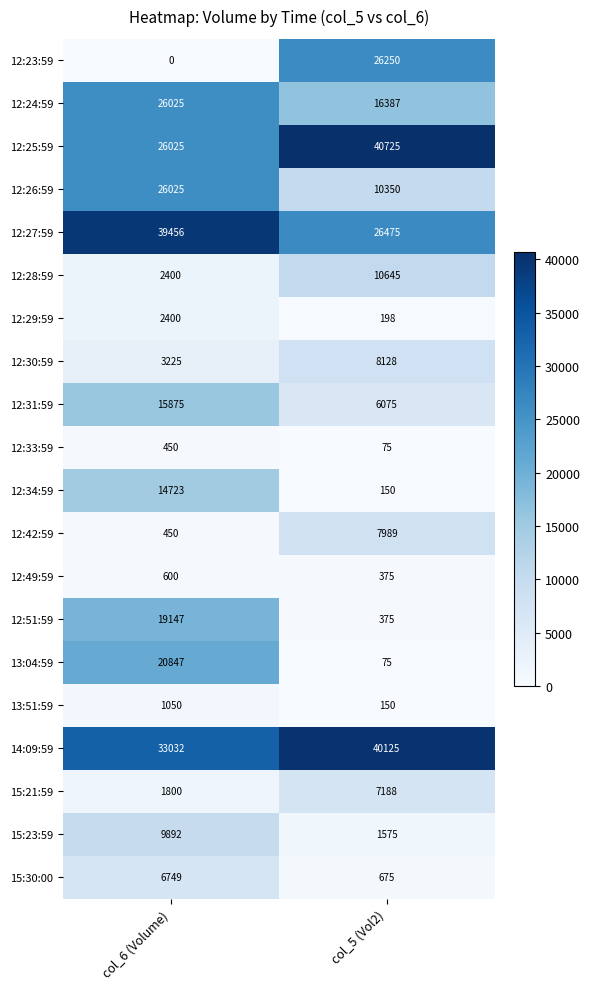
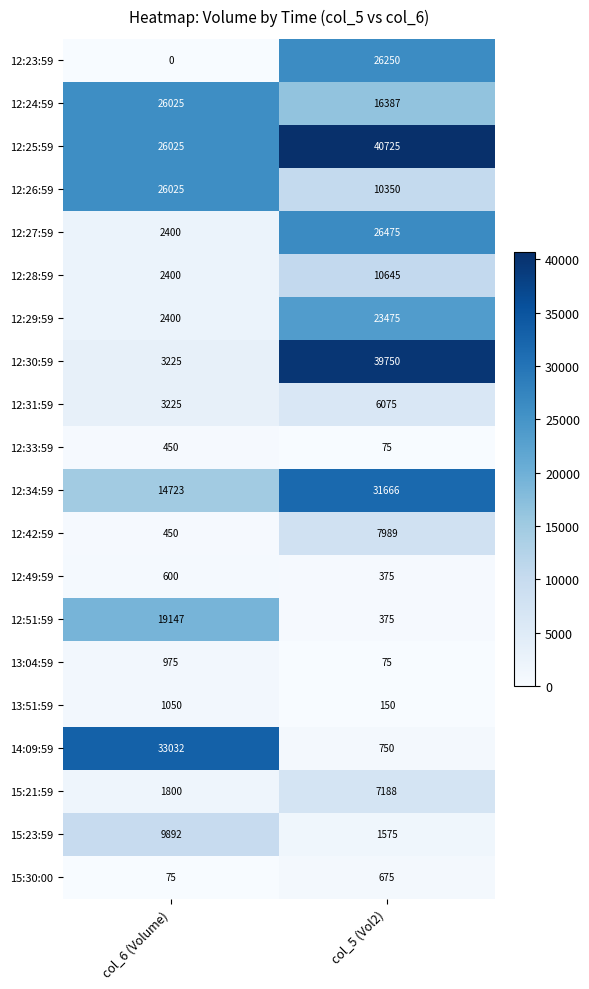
  {
    "12:23:59": {
      "col_6 (Volume)": 0,
      "col_5 (Vol2)": 26250
    },
    "12:24:59": {
      "col_6 (Volume)": 26025,
      "col_5 (Vol2)": 16387
    },
    "12:25:59": {
      "col_6 (Volume)": 26025,
      "col_5 (Vol2)": 40725
    },
    "12:26:59": {
      "col_6 (Volume)": 26025,
      "col_5 (Vol2)": 10350
    },
    "12:27:59": {
-     "col_6 (Volume)": 39456,
+     "col_6 (Volume)": 2400,
      "col_5 (Vol2)": 26475
    },
    "12:28:59": {
      "col_6 (Volume)": 2400,
      "col_5 (Vol2)": 10645
    },
    "12:29:59": {
      "col_6 (Volume)": 2400,
-     "col_5 (Vol2)": 198
+     "col_5 (Vol2)": 23475
    },
    "12:30:59": {
      "col_6 (Volume)": 3225,
-     "col_5 (Vol2)": 8128
+     "col_5 (Vol2)": 39750
    },
    "12:31:59": {
-     "col_6 (Volume)": 15875,
+     "col_6 (Volume)": 3225,
      "col_5 (Vol2)": 6075
    },
    "12:33:59": {
      "col_6 (Volume)": 450,
      "col_5 (Vol2)": 75
    },
    "12:34:59": {
      "col_6 (Volume)": 14723,
-     "col_5 (Vol2)": 150
+     "col_5 (Vol2)": 31666
    },
    "12:42:59": {
      "col_6 (Volume)": 450,
      "col_5 (Vol2)": 7989
    },
    "12:49:59": {
      "col_6 (Volume)": 600,
      "col_5 (Vol2)": 375
    },
    "12:51:59": {
      "col_6 (Volume)": 19147,
      "col_5 (Vol2)": 375
    },
    "13:04:59": {
-     "col_6 (Volume)": 20847,
+     "col_6 (Volume)": 975,
      "col_5 (Vol2)": 75
    },
    "13:51:59": {
      "col_6 (Volume)": 1050,
      "col_5 (Vol2)": 150
    },
    "14:09:59": {
      "col_6 (Volume)": 33032,
-     "col_5 (Vol2)": 40125
+     "col_5 (Vol2)": 750
    },
    "15:21:59": {
      "col_6 (Volume)": 1800,
      "col_5 (Vol2)": 7188
    },
    "15:23:59": {
      "col_6 (Volume)": 9892,
      "col_5 (Vol2)": 1575
    },
    "15:30:00": {
-     "col_6 (Volume)": 6749,
+     "col_6 (Volume)": 75,
      "col_5 (Vol2)": 675
    }
  }
